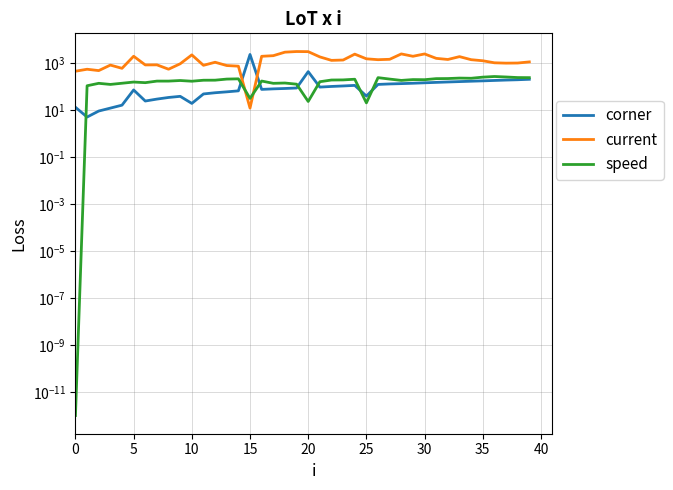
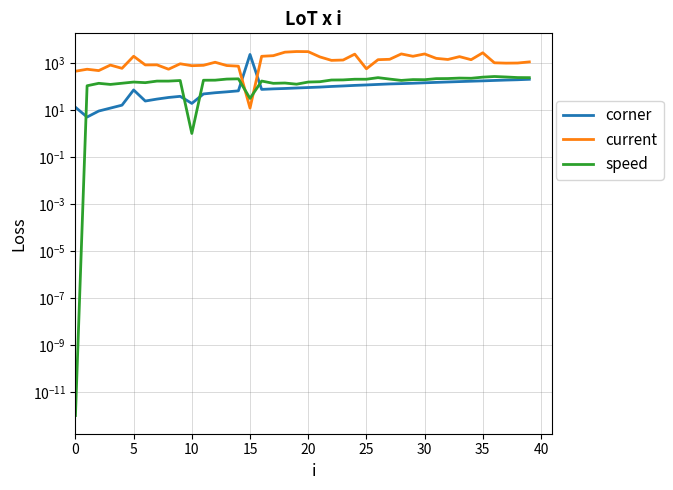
  {
    "corner": {
      "0": 10,
      "5": 70,
      "10": 20,
      "15": 2000,
-     "20": 400,
-     "25": 40,
+     "20": 90,
+     "25": 100,
      "30": 100,
      "35": 200
    },
    "current": {
      "0": 400,
      "5": 2000,
-     "10": 2000,
+     "10": 800,
      "15": 10,
      "20": 3000,
-     "25": 2000,
+     "25": 600,
      "30": 2000,
-     "35": 1000
+     "35": 3000
    },
    "speed": {
      "0": 0.000000000001,
      "5": 200,
-     "10": 200,
+     "10": 1,
      "15": 30,
-     "20": 20,
-     "25": 20,
+     "20": 200,
+     "25": 200,
      "30": 200,
      "35": 200
    }
  }
